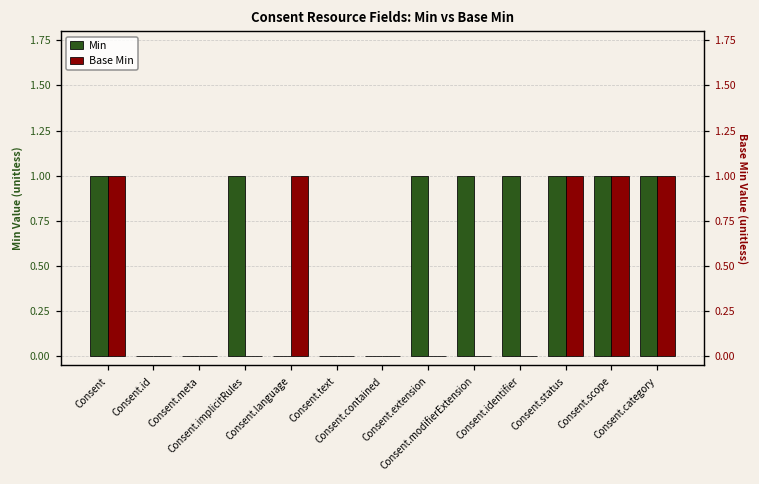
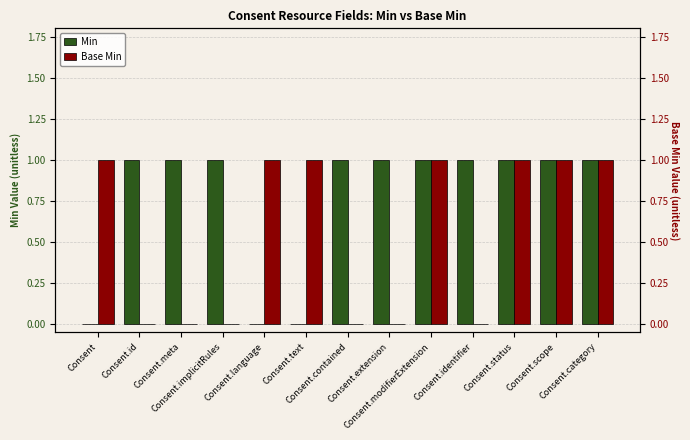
  {
    "Min": {
-     "Consent": 1,
-     "Consent.id": 0,
-     "Consent.meta": 0,
+     "Consent": 0,
+     "Consent.id": 1,
+     "Consent.meta": 1,
      "Consent.implicitRules": 1,
      "Consent.language": 0,
      "Consent.text": 0,
-     "Consent.contained": 0,
+     "Consent.contained": 1,
      "Consent.extension": 1,
      "Consent.modifierExtension": 1,
      "Consent.identifier": 1,
      "Consent.status": 1,
      "Consent.scope": 1,
      "Consent.category": 1
    },
    "Base Min": {
      "Consent": 1,
      "Consent.id": 0,
      "Consent.meta": 0,
      "Consent.implicitRules": 0,
      "Consent.language": 1,
-     "Consent.text": 0,
+     "Consent.text": 1,
      "Consent.contained": 0,
      "Consent.extension": 0,
-     "Consent.modifierExtension": 0,
+     "Consent.modifierExtension": 1,
      "Consent.identifier": 0,
      "Consent.status": 1,
      "Consent.scope": 1,
      "Consent.category": 1
    }
  }
